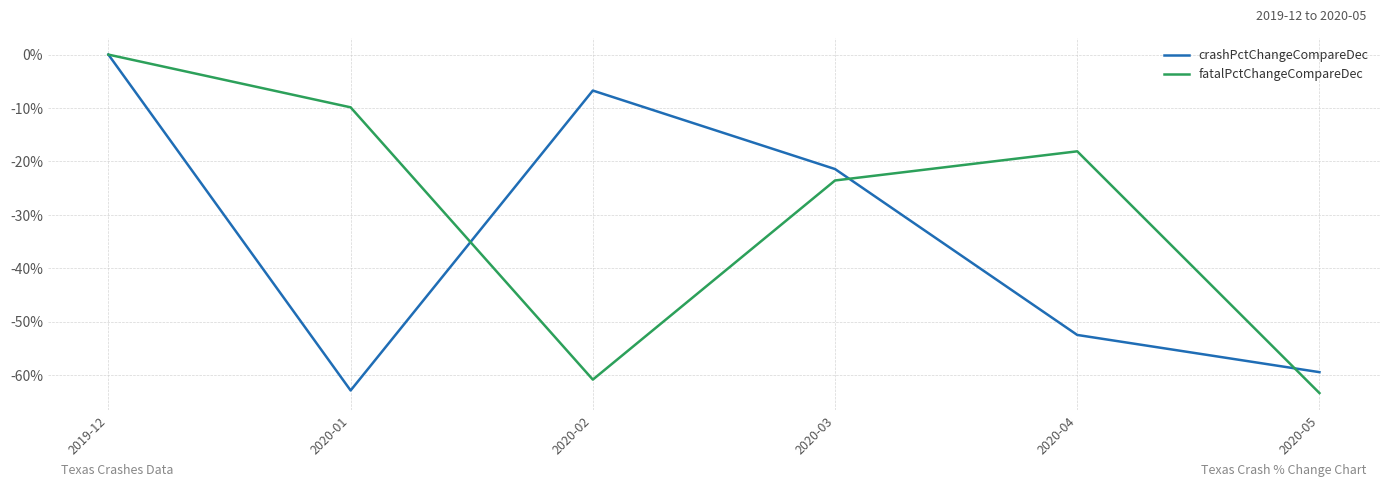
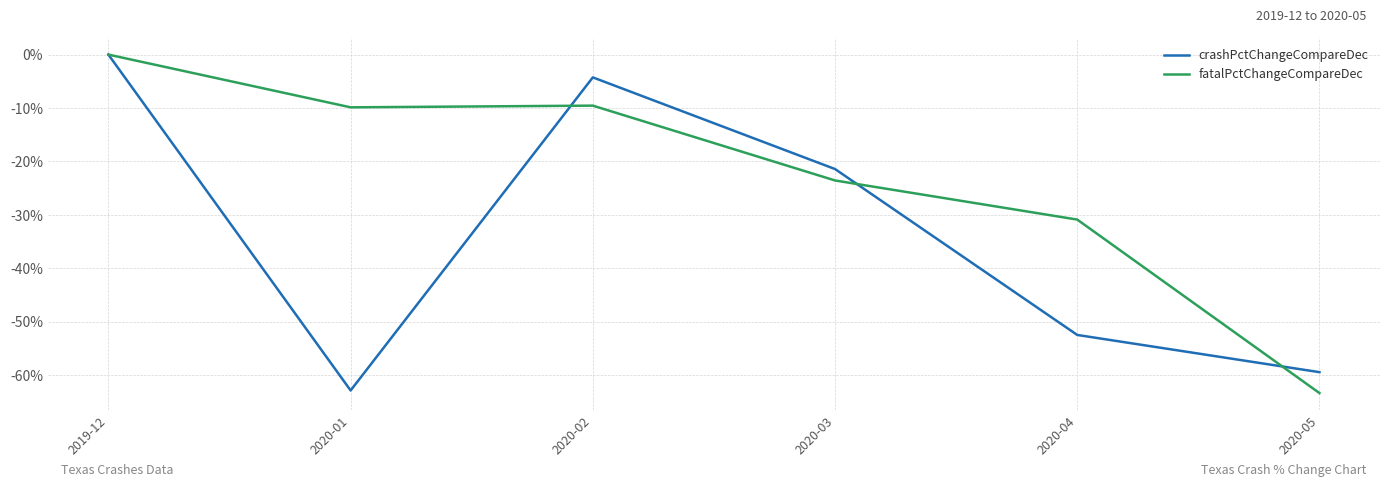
  {
    "crashPctChangeCompareDec": {
      "2020-01": "-63%",
-     "2020-02": "-7%",
+     "2020-02": "-4%",
      "2020-03": "-21%",
      "2020-04": "-52%",
      "2020-05": "-59%"
    },
    "fatalPctChangeCompareDec": {
      "2020-01": "-10%",
-     "2020-02": "-61%",
+     "2020-02": "-10%",
      "2020-03": "-24%",
-     "2020-04": "-18%",
+     "2020-04": "-31%",
      "2020-05": "-63%"
    }
  }
